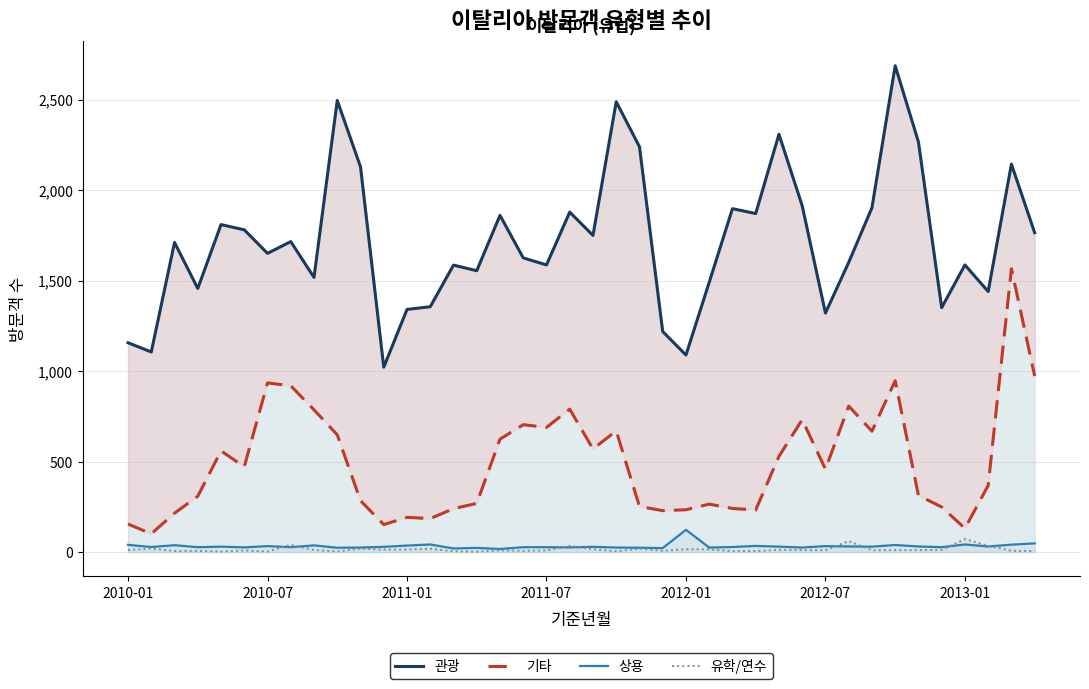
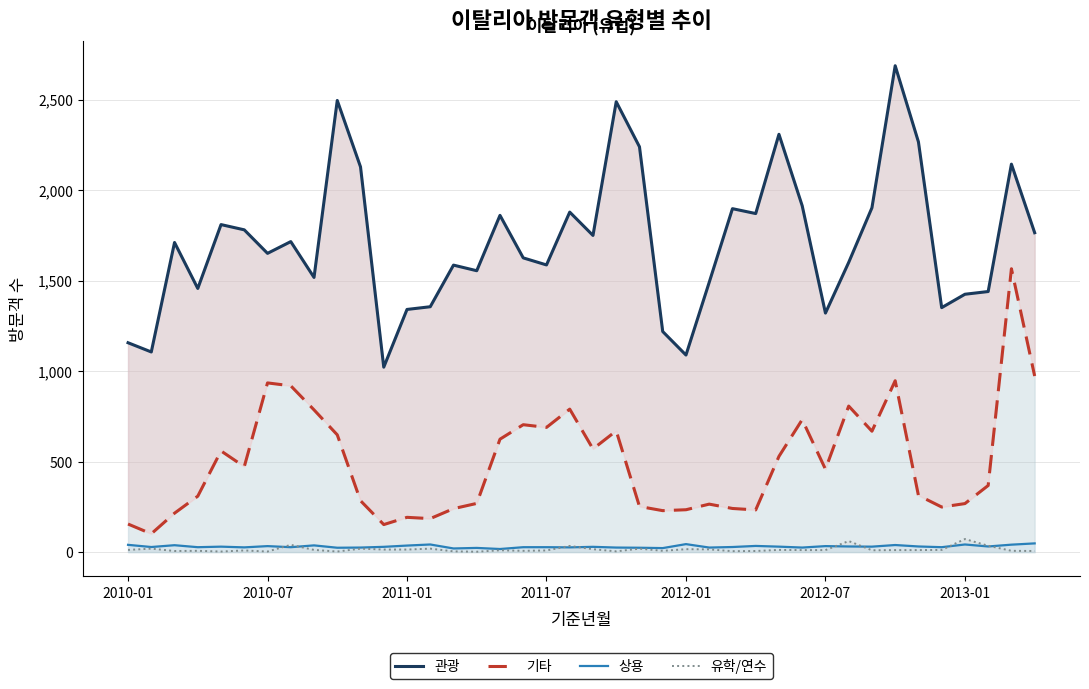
  {
    "관광": {
      "2010-01": "1,160",
      "2010-07": "1,650",
      "2011-01": "1,340",
      "2011-07": "1,590",
      "2012-01": "1,090",
      "2012-07": "1,320",
-     "2013-01": "1,590"
+     "2013-01": "1,430"
    },
    "기타": {
      "2010-01": "160",
      "2010-07": "940",
      "2011-01": "190",
      "2011-07": "690",
      "2012-01": "230",
      "2012-07": "460",
-     "2013-01": "130"
+     "2013-01": "270"
    },
    "상용": {
      "2010-01": "40",
      "2010-07": "30",
      "2011-01": "40",
      "2011-07": "30",
-     "2012-01": "120",
+     "2012-01": "40",
      "2012-07": "30",
      "2013-01": "40"
    },
    "유학/연수": {
      "2010-01": "10",
      "2010-07": "0",
      "2011-01": "10",
      "2011-07": "10",
      "2012-01": "20",
      "2012-07": "10",
      "2013-01": "70"
    }
  }
